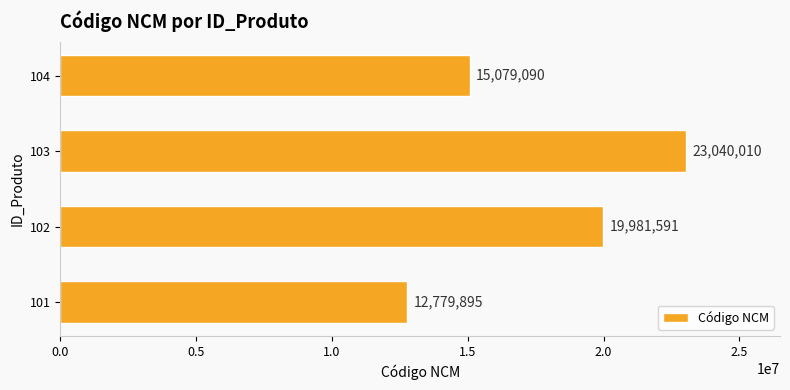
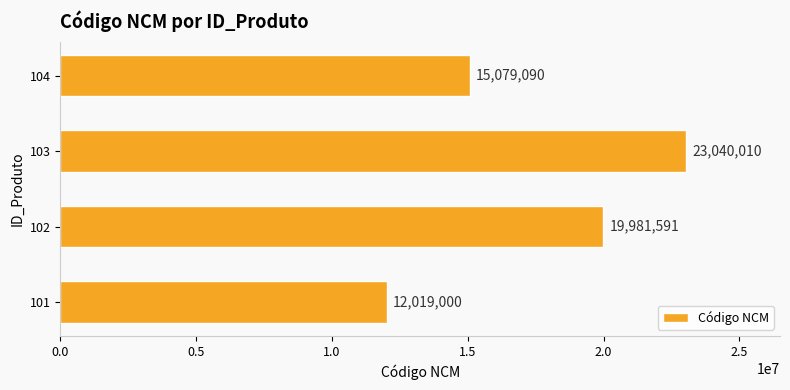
  {
    "104": "15,079,090",
    "103": "23,040,010",
    "102": "19,981,591",
-   "101": "12,779,895"
+   "101": "12,019,000"
  }
